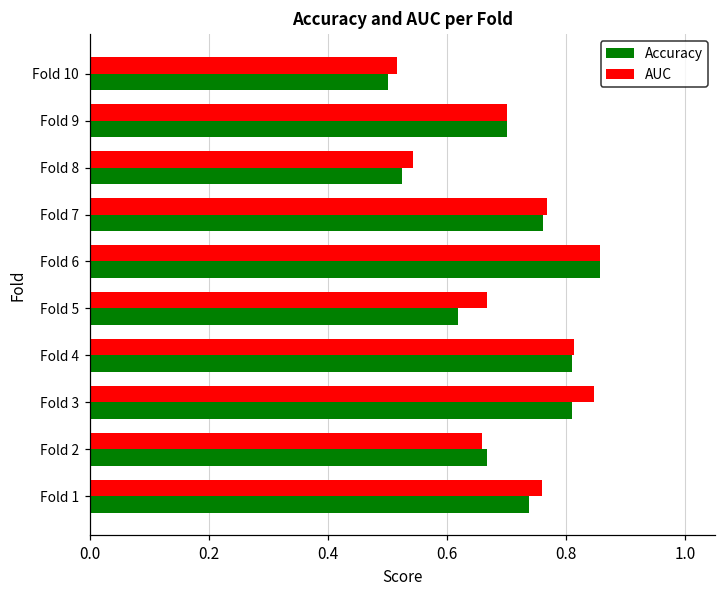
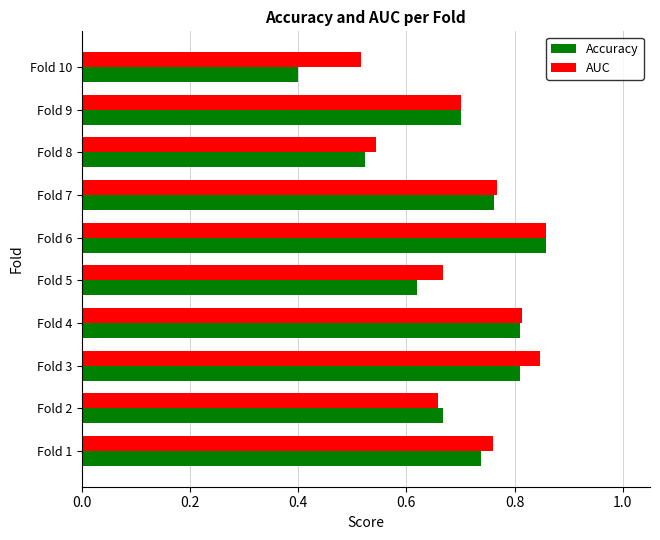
  {
    "Accuracy": {
-     "Fold 10": 0.5,
+     "Fold 10": 0.4,
      "Fold 9": 0.7,
      "Fold 8": 0.52,
      "Fold 7": 0.76,
      "Fold 6": 0.86,
      "Fold 5": 0.62,
      "Fold 4": 0.81,
      "Fold 3": 0.81,
      "Fold 2": 0.67,
      "Fold 1": 0.74
    },
    "AUC": {
      "Fold 10": 0.52,
      "Fold 9": 0.7,
      "Fold 8": 0.54,
      "Fold 7": 0.77,
      "Fold 6": 0.86,
      "Fold 5": 0.67,
      "Fold 4": 0.81,
      "Fold 3": 0.85,
      "Fold 2": 0.66,
      "Fold 1": 0.76
    }
  }
